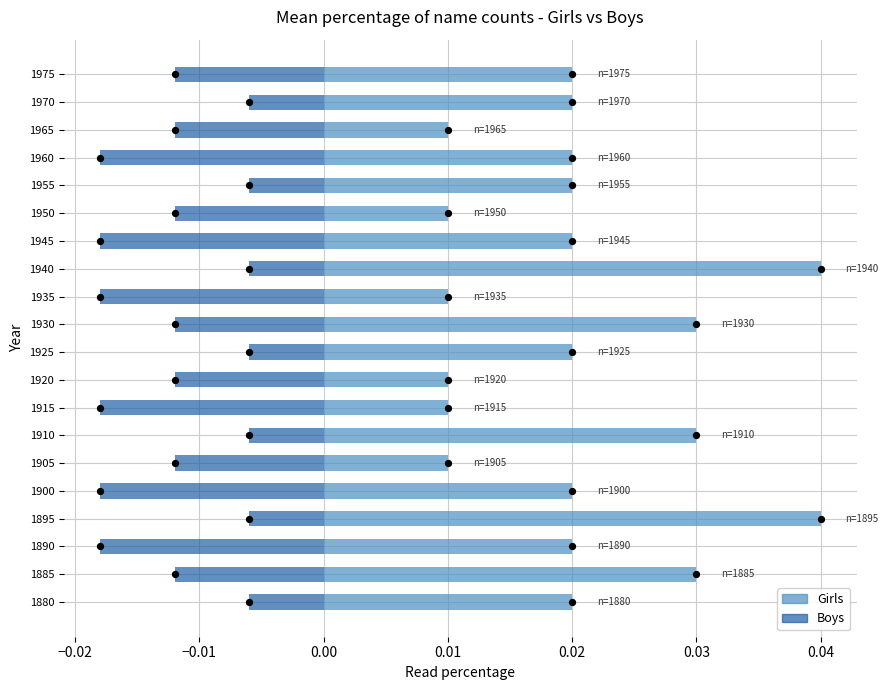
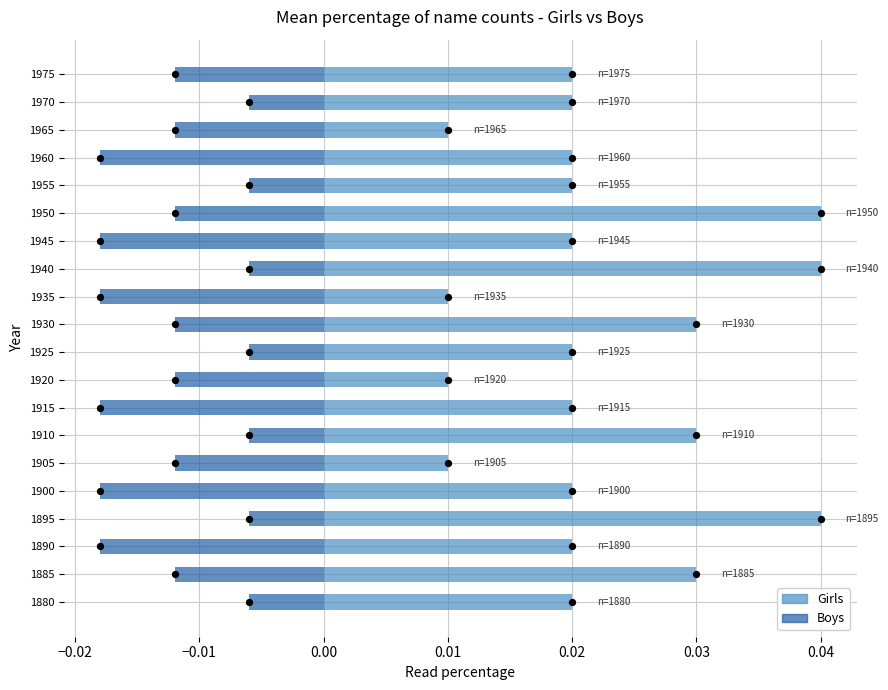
  {
    "Girls": {
-     "1950": 0.01,
-     "1915": 0.01
+     "1950": 0.04,
+     "1915": 0.02
    },
    "Boys": {
      "1975": -0.0120,
      "1970": -0.0060,
      "1965": -0.0120,
      "1960": -0.0180,
      "1955": -0.0060,
      "1950": -0.0120,
      "1945": -0.0180,
      "1940": -0.0060,
      "1935": -0.0180,
      "1930": -0.0120,
      "1925": -0.0060,
      "1920": -0.0120,
      "1915": -0.0180,
      "1910": -0.0060,
      "1905": -0.0120,
      "1900": -0.0180,
      "1895": -0.0060,
      "1890": -0.0180,
      "1885": -0.0120,
      "1880": -0.0060
    }
  }
